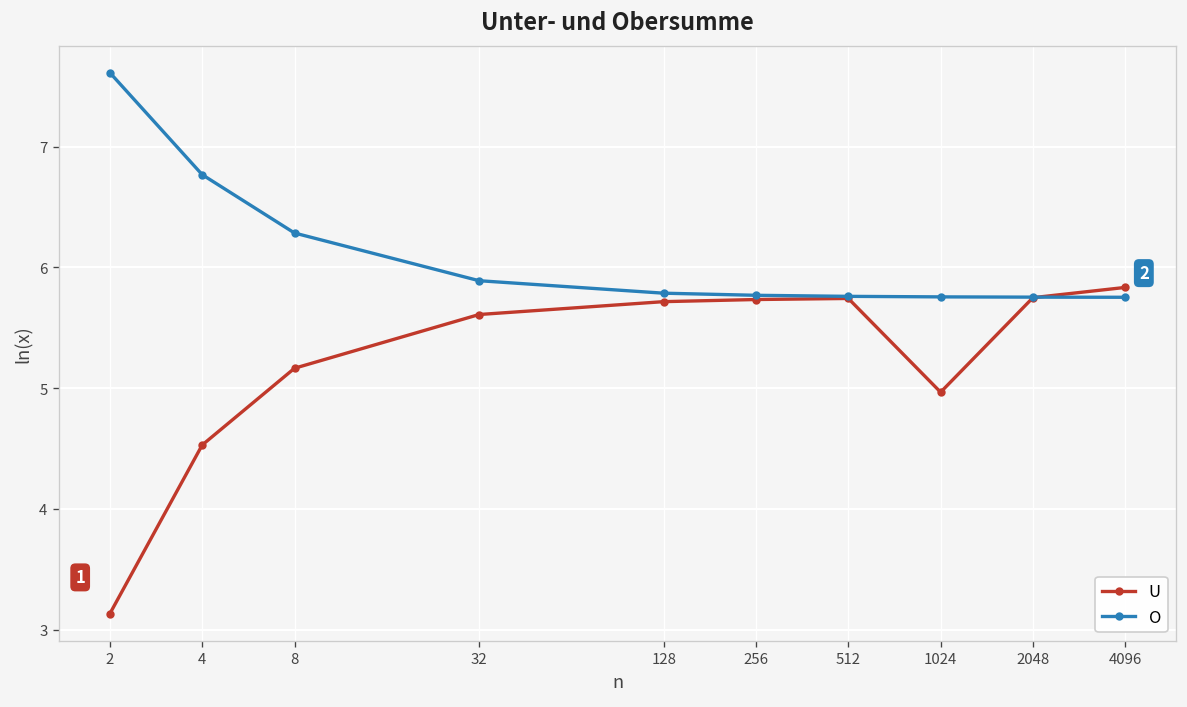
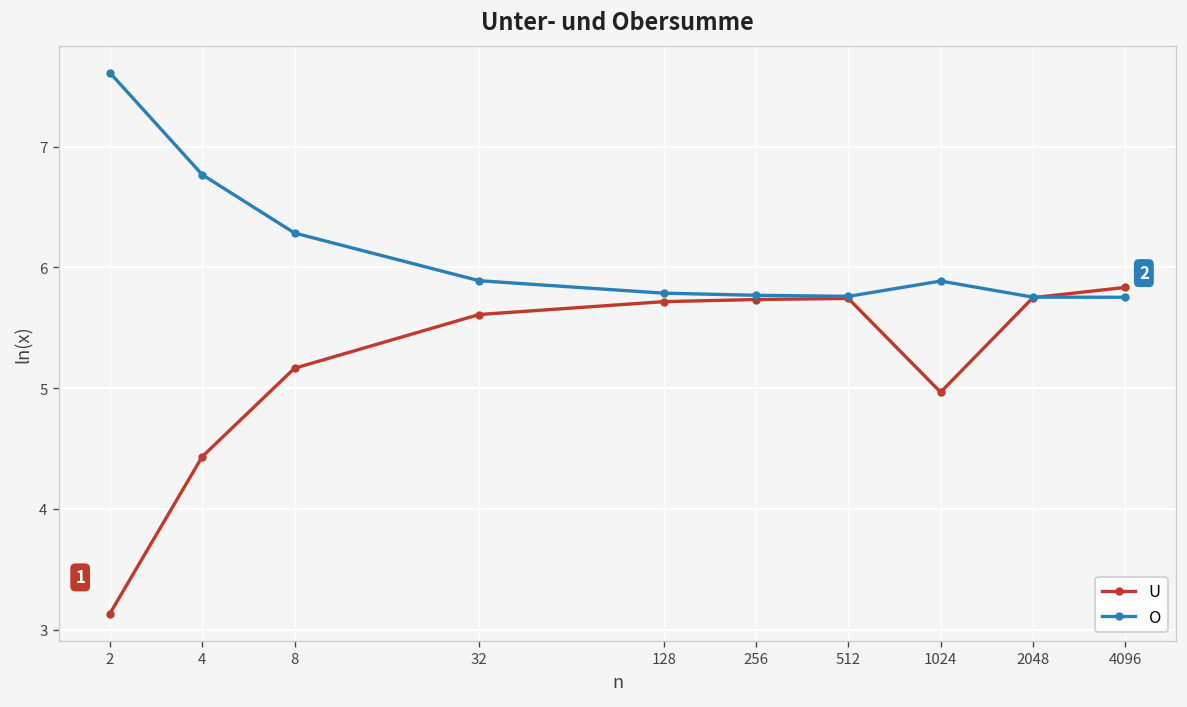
  {
    "U": {
      "2": 3.13,
-     "4": 4.53,
+     "4": 4.43,
      "8": 5.16,
      "32": 5.61,
      "128": 5.72,
      "256": 5.73,
      "1024": 4.97
    },
    "O": {
      "2": 7.61,
      "4": 6.77,
      "8": 6.28,
      "32": 5.89,
      "128": 5.79,
      "256": 5.77,
-     "1024": 5.75,
+     "1024": 5.89,
      "4096": 5.75
    }
  }
